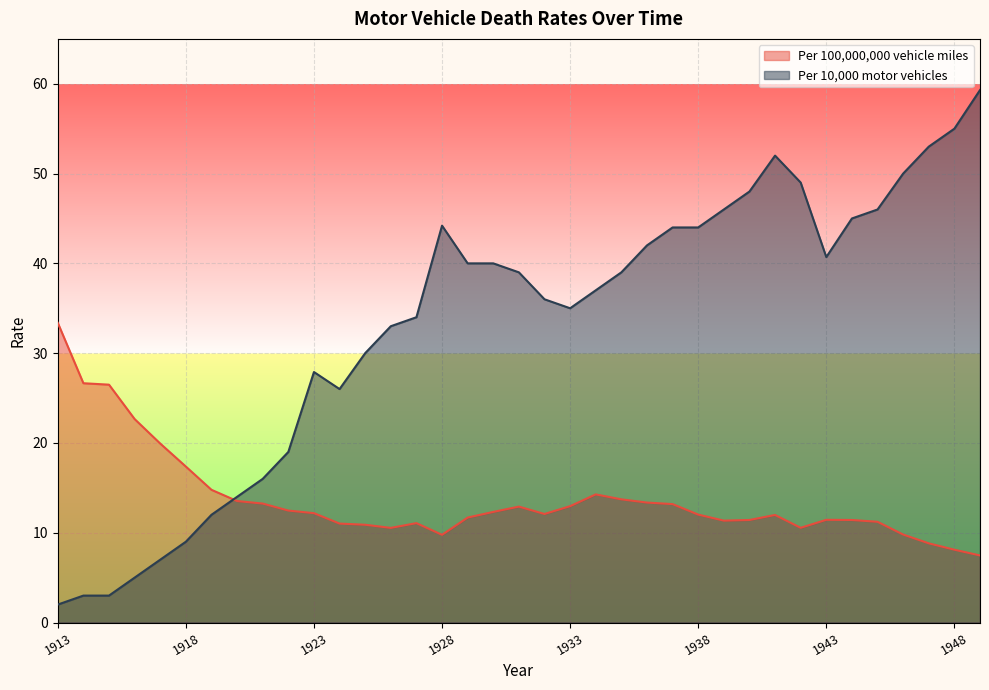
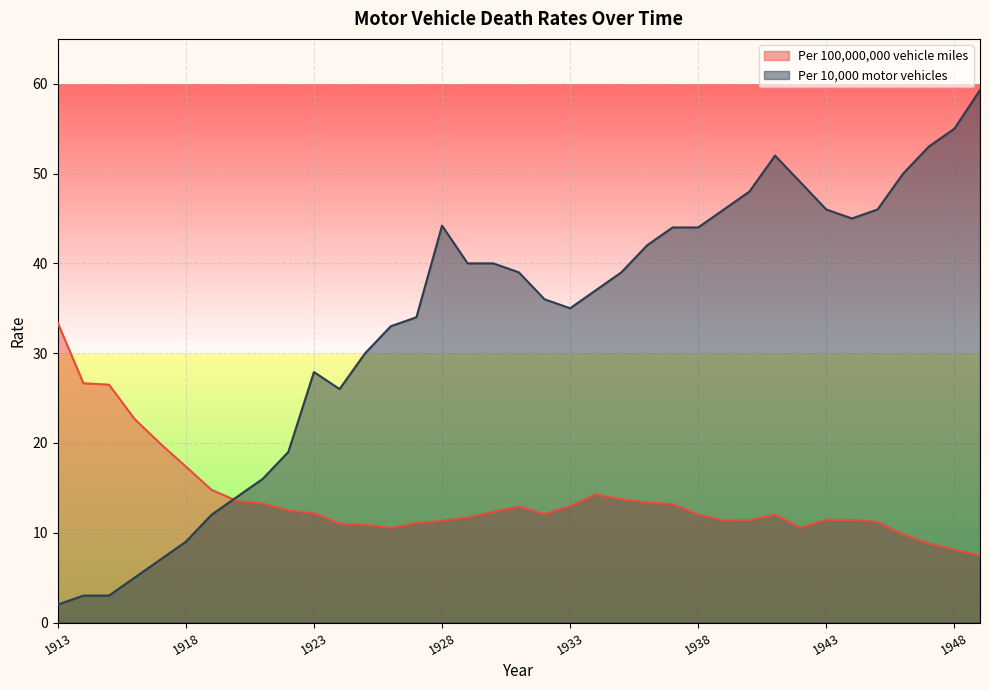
  {
    "Per 100,000,000 vehicle miles": {
      "1913": 33,
      "1918": 17,
      "1923": 12,
-     "1928": 10,
+     "1928": 11,
      "1933": 13,
      "1938": 12,
      "1943": 11,
      "1948": 8
    },
    "Per 10,000 motor vehicles": {
      "1913": 2,
      "1918": 9,
      "1923": 28,
      "1928": 44,
      "1933": 35,
      "1938": 44,
-     "1943": 41,
+     "1943": 46,
      "1948": 55
    }
  }
